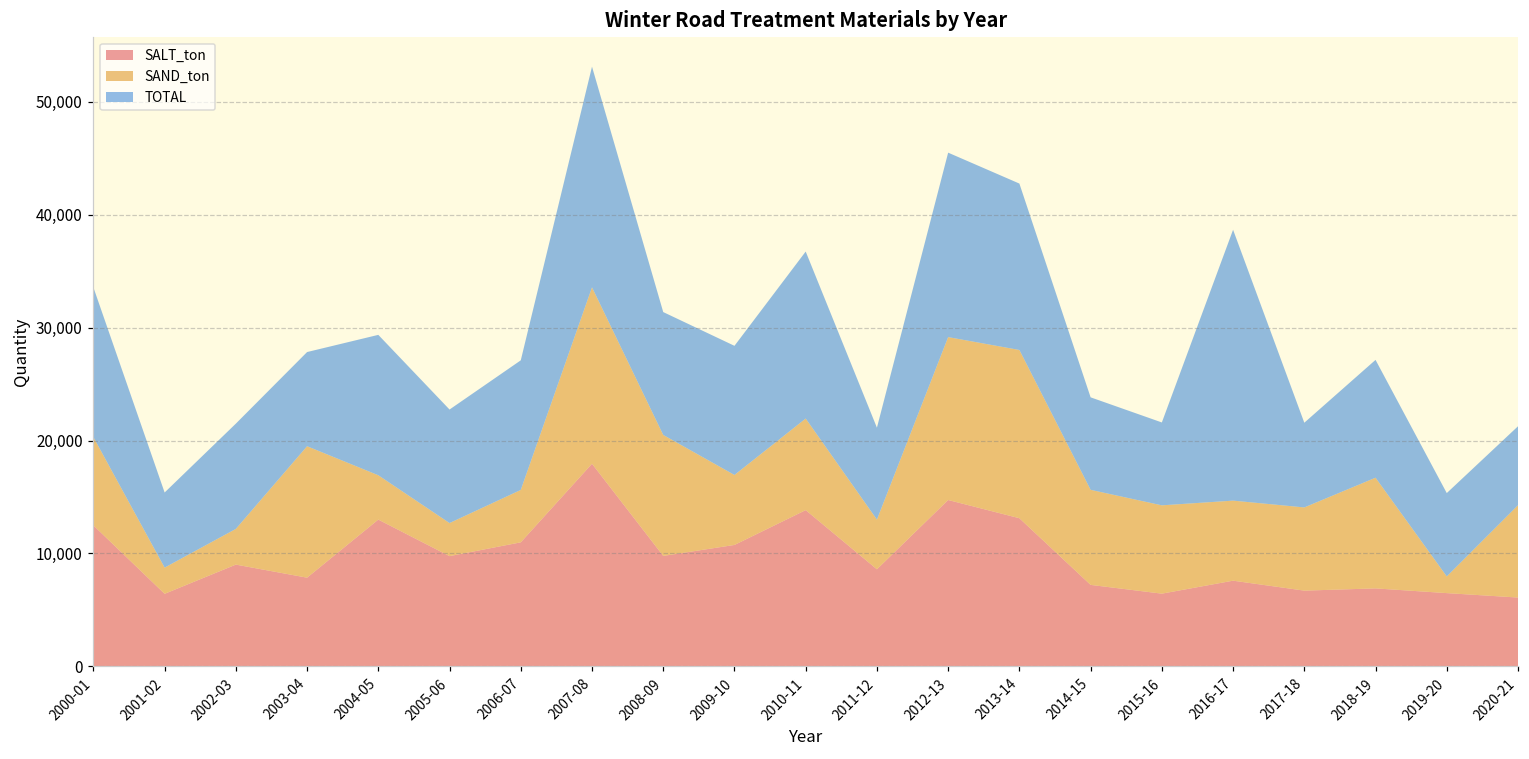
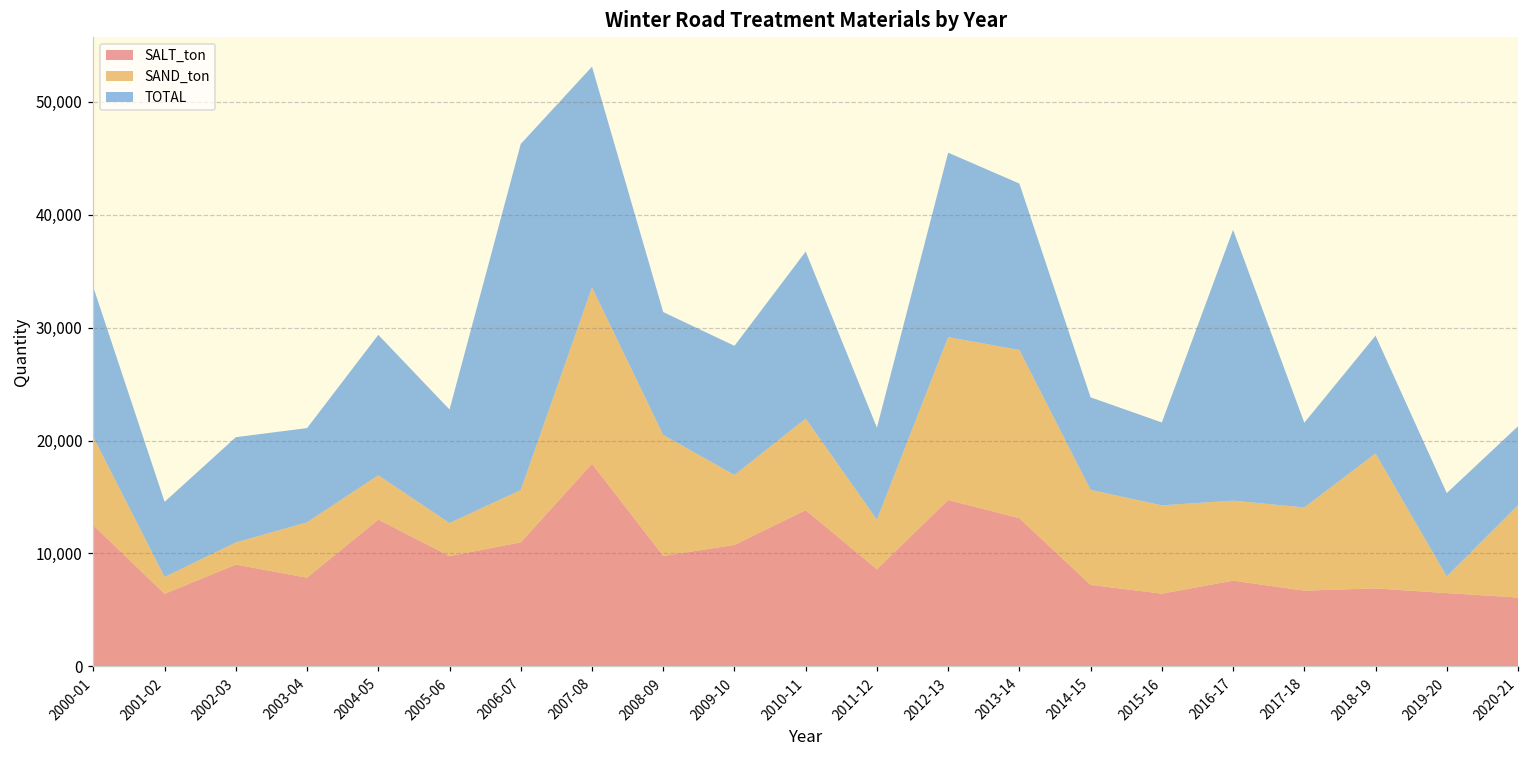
  {
    "SALT_ton": {
      "2000-01": "12,500",
      "2001-02": "6,400",
      "2002-03": "9,000",
      "2003-04": "7,900",
      "2004-05": "13,000",
      "2005-06": "9,800",
      "2006-07": "11,000",
      "2007-08": "17,900",
      "2008-09": "9,800",
      "2009-10": "10,800",
      "2010-11": "13,800",
      "2011-12": "8,600",
      "2012-13": "14,700",
      "2013-14": "13,100",
      "2014-15": "7,200",
      "2015-16": "6,400",
      "2016-17": "7,600",
      "2017-18": "6,700",
      "2018-19": "6,900",
      "2019-20": "6,500",
      "2020-21": "6,100"
    },
    "SAND_ton": {
      "2000-01": "7,800",
-     "2001-02": "2,300",
-     "2002-03": "3,200",
-     "2003-04": "11,600",
+     "2001-02": "1,500",
+     "2002-03": "2,000",
+     "2003-04": "4,900",
      "2004-05": "3,900",
      "2005-06": "2,900",
      "2006-07": "4,600",
      "2007-08": "15,600",
      "2008-09": "10,700",
      "2009-10": "6,200",
      "2010-11": "8,100",
      "2011-12": "4,400",
      "2012-13": "14,400",
      "2013-14": "14,900",
      "2014-15": "8,400",
      "2015-16": "7,800",
      "2016-17": "7,100",
      "2017-18": "7,400",
-     "2018-19": "9,800",
+     "2018-19": "12,000",
      "2019-20": "1,500",
      "2020-21": "8,200"
    },
    "TOTAL": {
      "2000-01": "13,300",
      "2001-02": "6,700",
      "2002-03": "9,300",
      "2003-04": "8,300",
      "2004-05": "12,400",
      "2005-06": "10,100",
-     "2006-07": "11,500",
+     "2006-07": "30,700",
      "2007-08": "19,600",
      "2008-09": "10,900",
      "2009-10": "11,400",
      "2010-11": "14,800",
      "2011-12": "8,100",
      "2012-13": "16,300",
      "2013-14": "14,700",
      "2014-15": "8,200",
      "2015-16": "7,300",
      "2016-17": "24,000",
      "2017-18": "7,500",
      "2018-19": "10,400",
      "2019-20": "7,400",
      "2020-21": "7,000"
    }
  }
